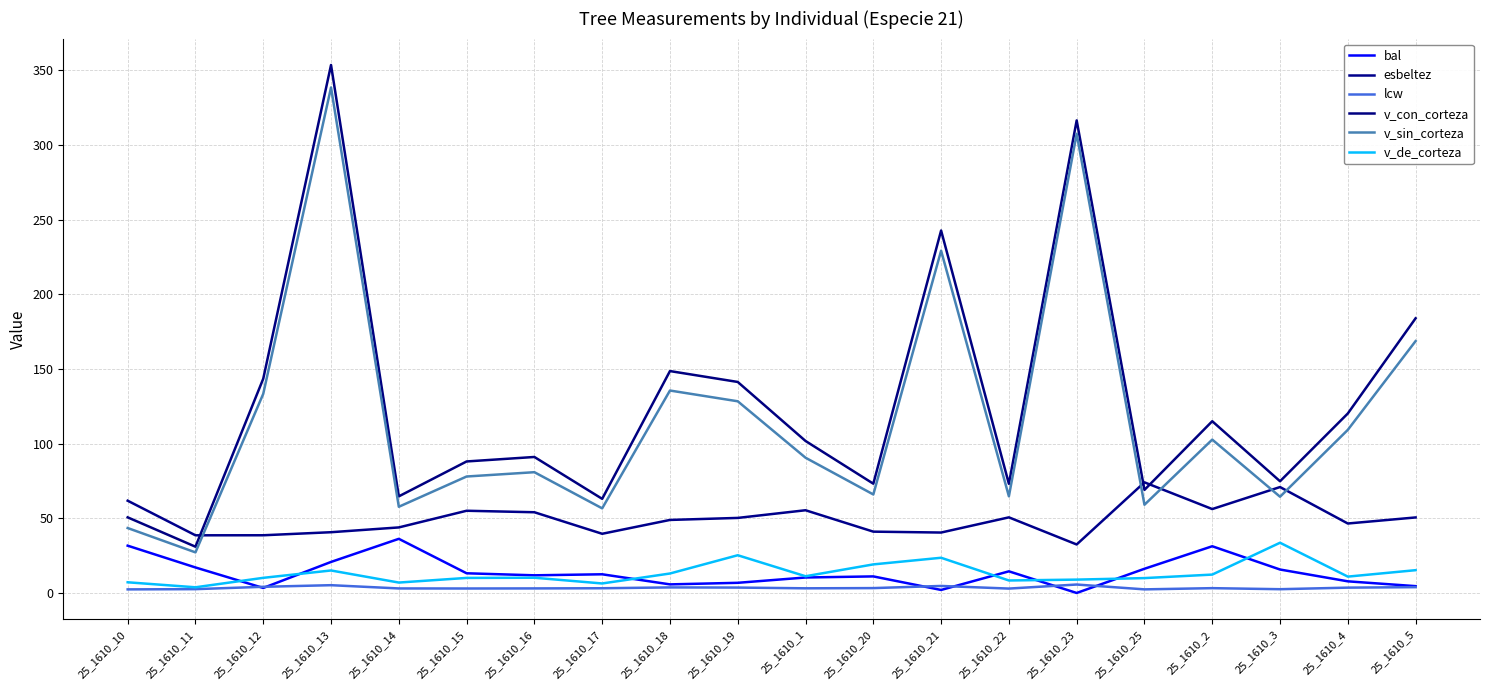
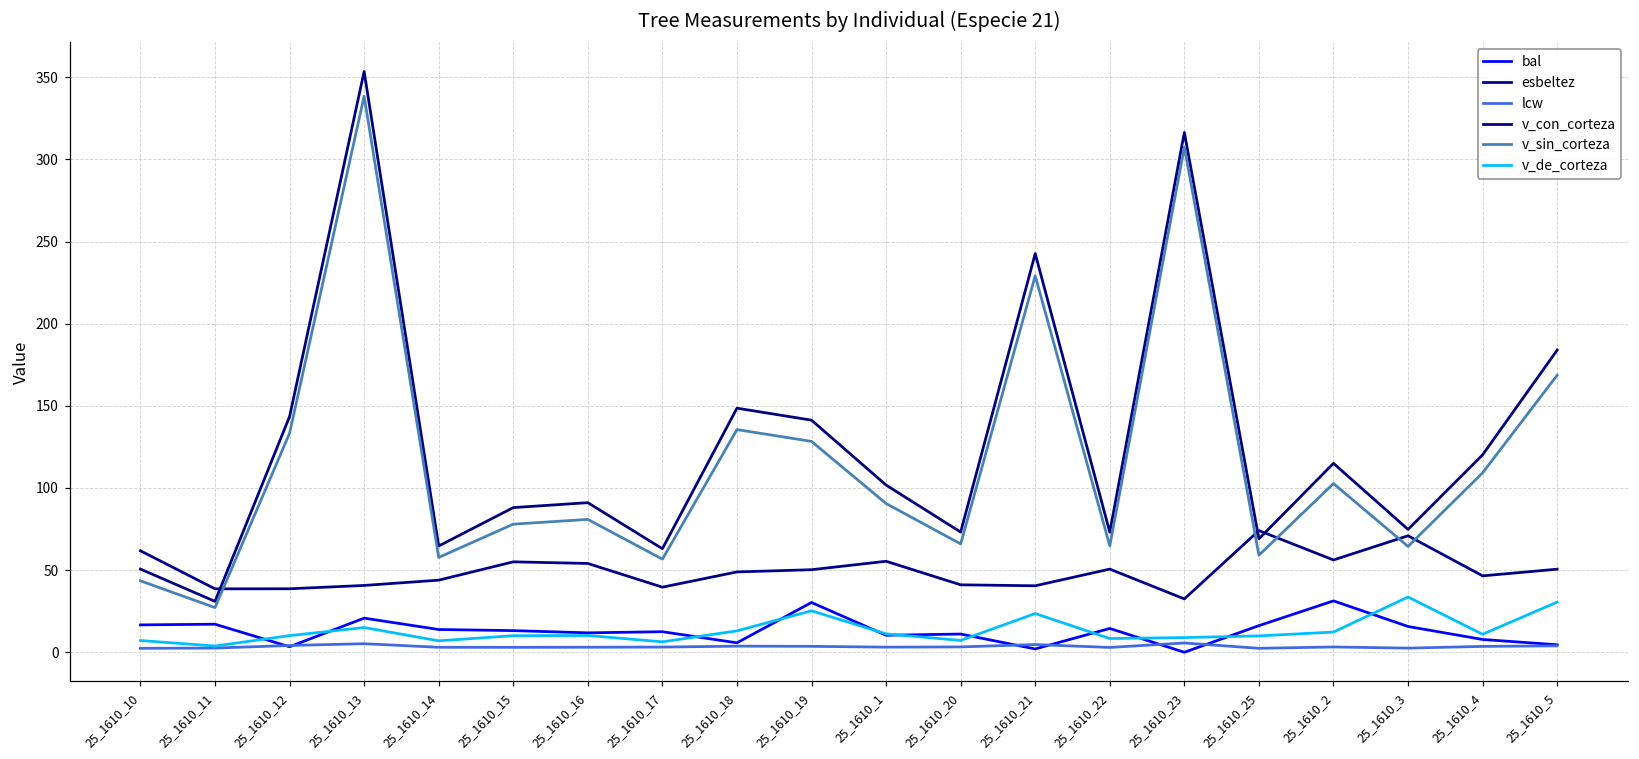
  {
    "bal": {
-     "25_1610_10": 32,
+     "25_1610_10": 17,
      "25_1610_11": 17,
      "25_1610_13": 21,
-     "25_1610_14": 36,
+     "25_1610_14": 14,
      "25_1610_15": 13,
      "25_1610_17": 13,
      "25_1610_18": 6,
-     "25_1610_19": 7,
+     "25_1610_19": 30,
      "25_1610_20": 11,
      "25_1610_21": 2,
      "25_1610_22": 14,
      "25_1610_23": 0,
      "25_1610_25": 16,
      "25_1610_2": 31,
      "25_1610_3": 16,
      "25_1610_4": 8
    },
    "v_de_corteza": {
      "25_1610_10": 7,
      "25_1610_12": 10,
      "25_1610_13": 15,
      "25_1610_14": 7,
      "25_1610_15": 10,
      "25_1610_17": 6,
      "25_1610_18": 13,
      "25_1610_19": 25,
-     "25_1610_20": 19,
+     "25_1610_20": 7,
      "25_1610_21": 24,
      "25_1610_22": 8,
      "25_1610_23": 9,
      "25_1610_25": 10,
      "25_1610_2": 12,
      "25_1610_3": 34,
      "25_1610_4": 11,
-     "25_1610_5": 15
+     "25_1610_5": 31
    }
  }
